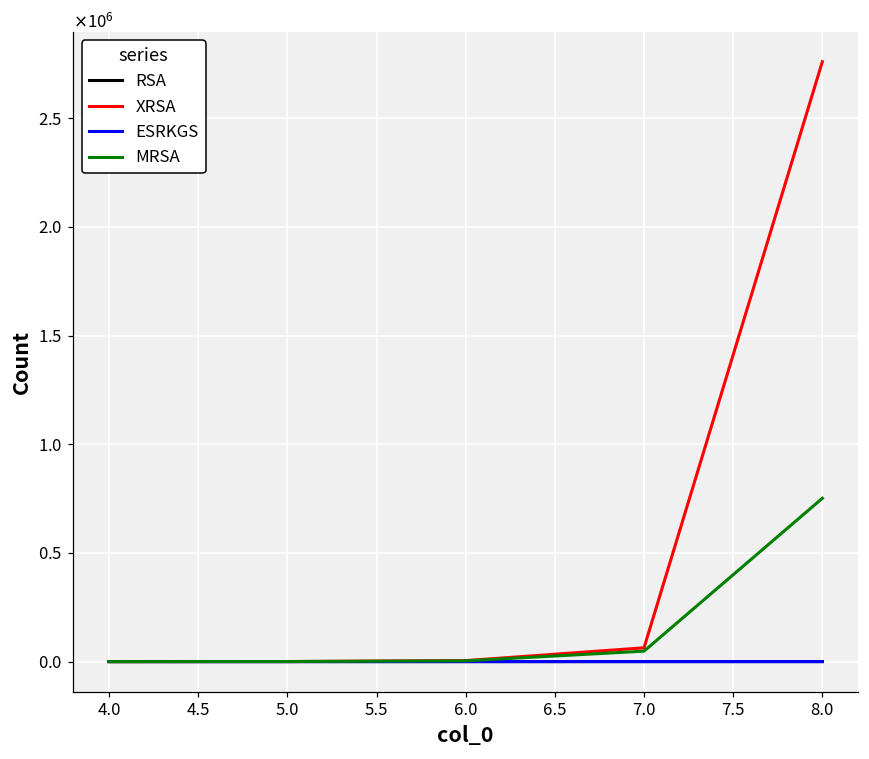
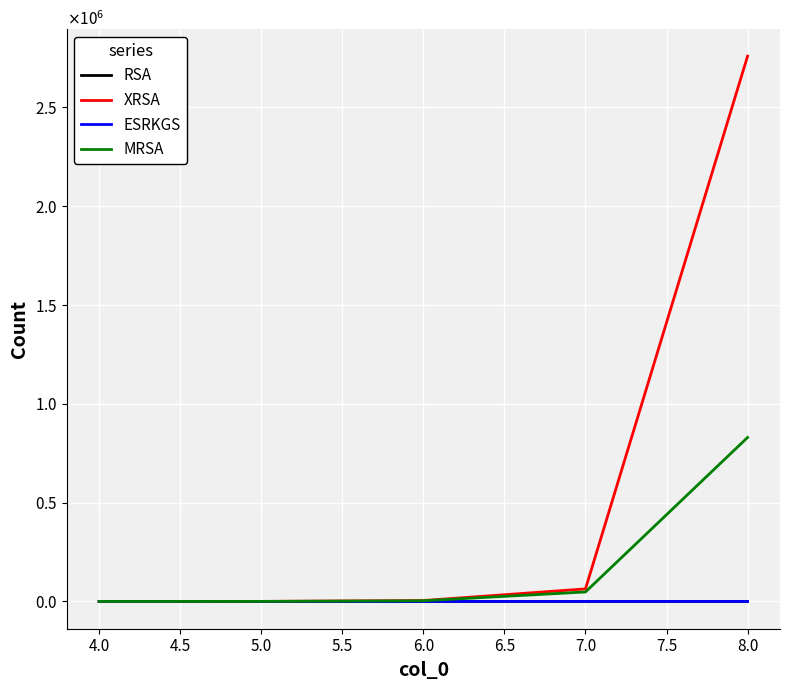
  {
    "ESRKGS": {
      "7.0": 0,
      "8.0": 0
    },
    "XRSA": {
      "7.0": 60000,
      "8.0": 2760000
    },
    "MRSA": {
      "7.0": 50000,
-     "8.0": 750000
+     "8.0": 830000
    }
  }
